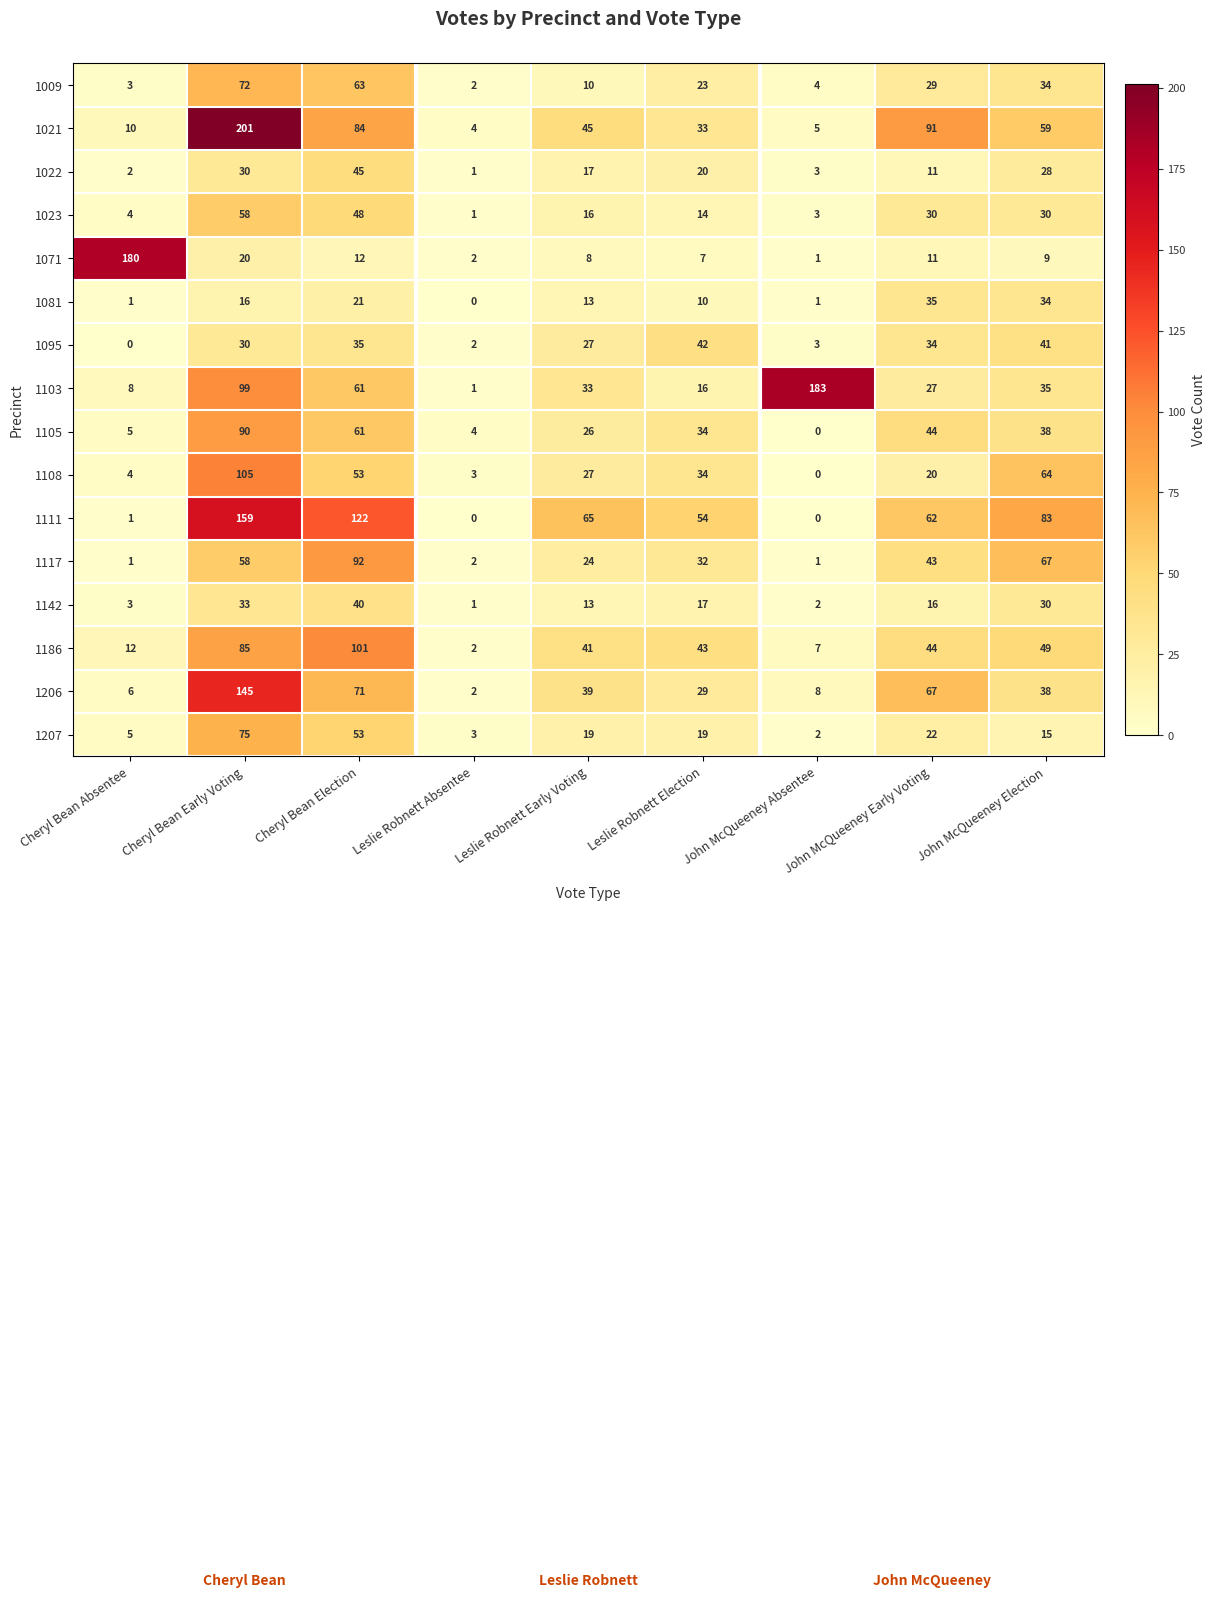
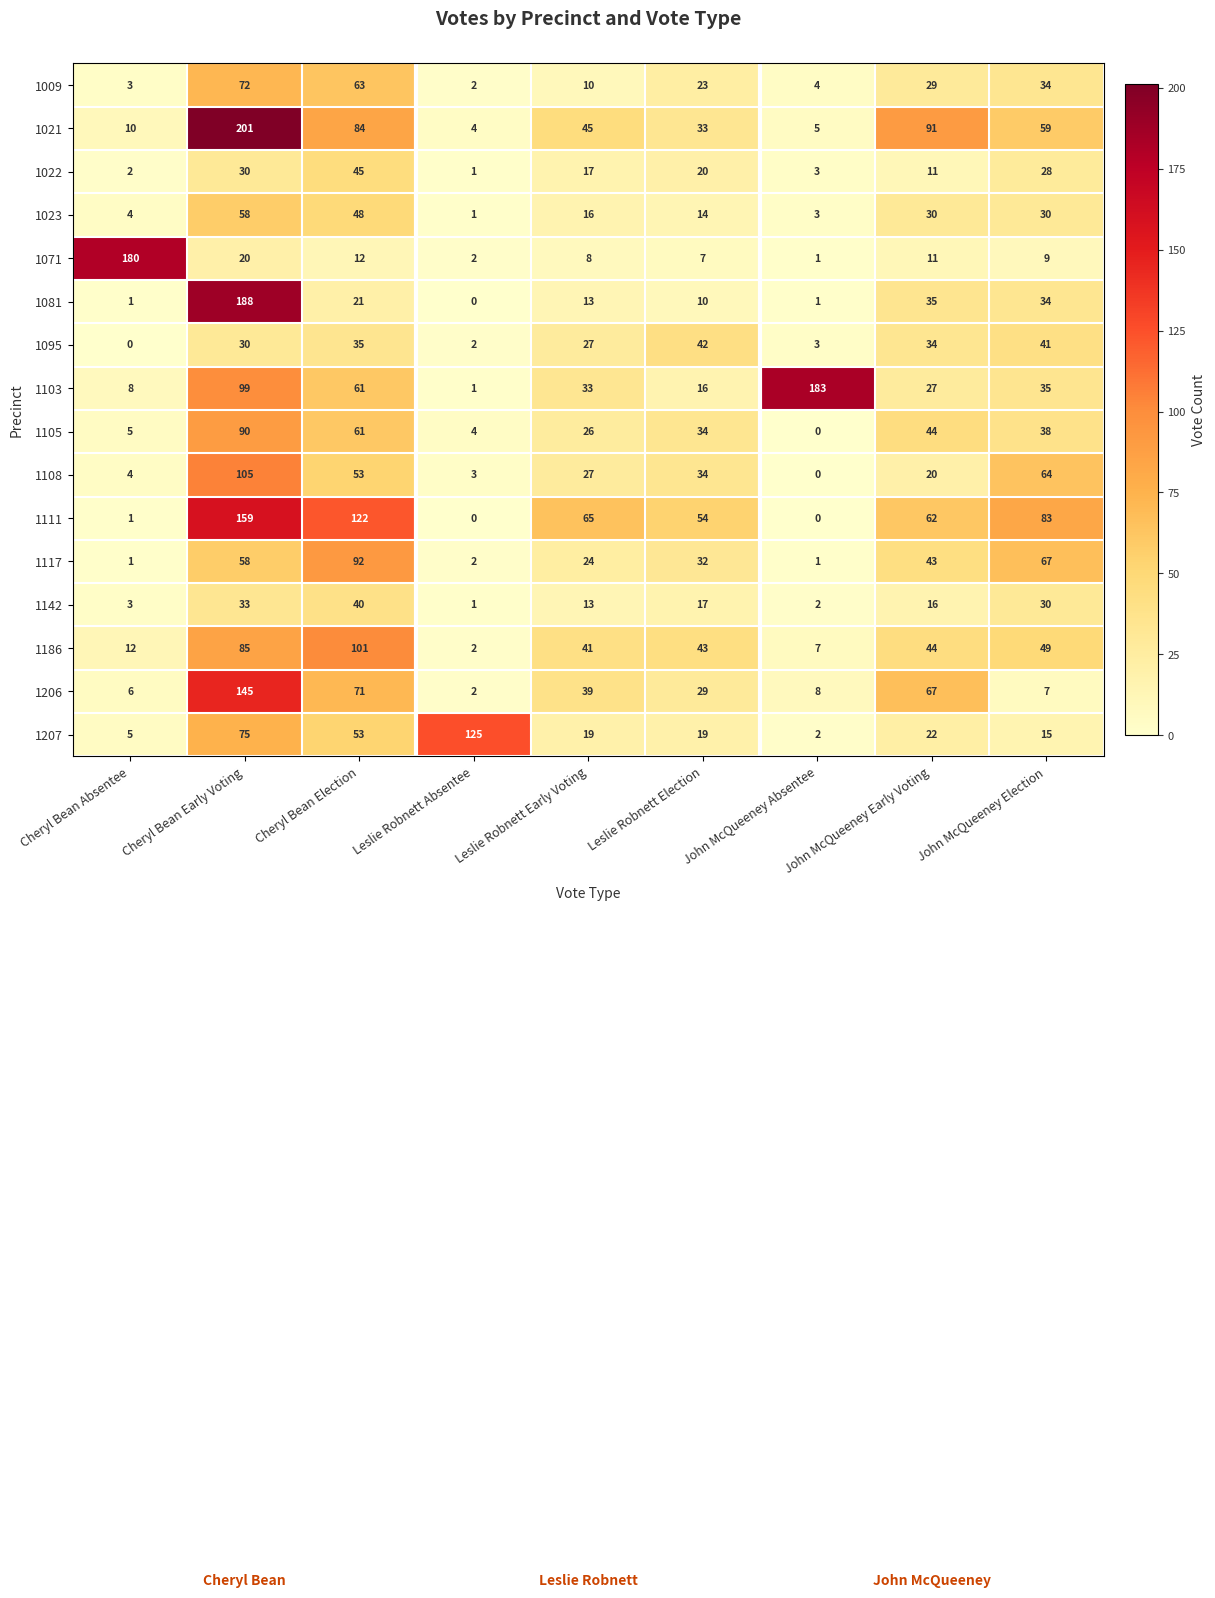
  {
    "1009": {
      "Cheryl Bean Absentee": 3,
      "Cheryl Bean Early Voting": 72,
      "Cheryl Bean Election": 63,
      "Leslie Robnett Absentee": 2,
      "Leslie Robnett Early Voting": 10,
      "Leslie Robnett Election": 23,
      "John McQueeney Absentee": 4,
      "John McQueeney Early Voting": 29,
      "John McQueeney Election": 34
    },
    "1021": {
      "Cheryl Bean Absentee": 10,
      "Cheryl Bean Early Voting": 201,
      "Cheryl Bean Election": 84,
      "Leslie Robnett Absentee": 4,
      "Leslie Robnett Early Voting": 45,
      "Leslie Robnett Election": 33,
      "John McQueeney Absentee": 5,
      "John McQueeney Early Voting": 91,
      "John McQueeney Election": 59
    },
    "1022": {
      "Cheryl Bean Absentee": 2,
      "Cheryl Bean Early Voting": 30,
      "Cheryl Bean Election": 45,
      "Leslie Robnett Absentee": 1,
      "Leslie Robnett Early Voting": 17,
      "Leslie Robnett Election": 20,
      "John McQueeney Absentee": 3,
      "John McQueeney Early Voting": 11,
      "John McQueeney Election": 28
    },
    "1023": {
      "Cheryl Bean Absentee": 4,
      "Cheryl Bean Early Voting": 58,
      "Cheryl Bean Election": 48,
      "Leslie Robnett Absentee": 1,
      "Leslie Robnett Early Voting": 16,
      "Leslie Robnett Election": 14,
      "John McQueeney Absentee": 3,
      "John McQueeney Early Voting": 30,
      "John McQueeney Election": 30
    },
    "1071": {
      "Cheryl Bean Absentee": 180,
      "Cheryl Bean Early Voting": 20,
      "Cheryl Bean Election": 12,
      "Leslie Robnett Absentee": 2,
      "Leslie Robnett Early Voting": 8,
      "Leslie Robnett Election": 7,
      "John McQueeney Absentee": 1,
      "John McQueeney Early Voting": 11,
      "John McQueeney Election": 9
    },
    "1081": {
      "Cheryl Bean Absentee": 1,
-     "Cheryl Bean Early Voting": 16,
+     "Cheryl Bean Early Voting": 188,
      "Cheryl Bean Election": 21,
      "Leslie Robnett Absentee": 0,
      "Leslie Robnett Early Voting": 13,
      "Leslie Robnett Election": 10,
      "John McQueeney Absentee": 1,
      "John McQueeney Early Voting": 35,
      "John McQueeney Election": 34
    },
    "1095": {
      "Cheryl Bean Absentee": 0,
      "Cheryl Bean Early Voting": 30,
      "Cheryl Bean Election": 35,
      "Leslie Robnett Absentee": 2,
      "Leslie Robnett Early Voting": 27,
      "Leslie Robnett Election": 42,
      "John McQueeney Absentee": 3,
      "John McQueeney Early Voting": 34,
      "John McQueeney Election": 41
    },
    "1103": {
      "Cheryl Bean Absentee": 8,
      "Cheryl Bean Early Voting": 99,
      "Cheryl Bean Election": 61,
      "Leslie Robnett Absentee": 1,
      "Leslie Robnett Early Voting": 33,
      "Leslie Robnett Election": 16,
      "John McQueeney Absentee": 183,
      "John McQueeney Early Voting": 27,
      "John McQueeney Election": 35
    },
    "1105": {
      "Cheryl Bean Absentee": 5,
      "Cheryl Bean Early Voting": 90,
      "Cheryl Bean Election": 61,
      "Leslie Robnett Absentee": 4,
      "Leslie Robnett Early Voting": 26,
      "Leslie Robnett Election": 34,
      "John McQueeney Absentee": 0,
      "John McQueeney Early Voting": 44,
      "John McQueeney Election": 38
    },
    "1108": {
      "Cheryl Bean Absentee": 4,
      "Cheryl Bean Early Voting": 105,
      "Cheryl Bean Election": 53,
      "Leslie Robnett Absentee": 3,
      "Leslie Robnett Early Voting": 27,
      "Leslie Robnett Election": 34,
      "John McQueeney Absentee": 0,
      "John McQueeney Early Voting": 20,
      "John McQueeney Election": 64
    },
    "1111": {
      "Cheryl Bean Absentee": 1,
      "Cheryl Bean Early Voting": 159,
      "Cheryl Bean Election": 122,
      "Leslie Robnett Absentee": 0,
      "Leslie Robnett Early Voting": 65,
      "Leslie Robnett Election": 54,
      "John McQueeney Absentee": 0,
      "John McQueeney Early Voting": 62,
      "John McQueeney Election": 83
    },
    "1117": {
      "Cheryl Bean Absentee": 1,
      "Cheryl Bean Early Voting": 58,
      "Cheryl Bean Election": 92,
      "Leslie Robnett Absentee": 2,
      "Leslie Robnett Early Voting": 24,
      "Leslie Robnett Election": 32,
      "John McQueeney Absentee": 1,
      "John McQueeney Early Voting": 43,
      "John McQueeney Election": 67
    },
    "1142": {
      "Cheryl Bean Absentee": 3,
      "Cheryl Bean Early Voting": 33,
      "Cheryl Bean Election": 40,
      "Leslie Robnett Absentee": 1,
      "Leslie Robnett Early Voting": 13,
      "Leslie Robnett Election": 17,
      "John McQueeney Absentee": 2,
      "John McQueeney Early Voting": 16,
      "John McQueeney Election": 30
    },
    "1186": {
      "Cheryl Bean Absentee": 12,
      "Cheryl Bean Early Voting": 85,
      "Cheryl Bean Election": 101,
      "Leslie Robnett Absentee": 2,
      "Leslie Robnett Early Voting": 41,
      "Leslie Robnett Election": 43,
      "John McQueeney Absentee": 7,
      "John McQueeney Early Voting": 44,
      "John McQueeney Election": 49
    },
    "1206": {
      "Cheryl Bean Absentee": 6,
      "Cheryl Bean Early Voting": 145,
      "Cheryl Bean Election": 71,
      "Leslie Robnett Absentee": 2,
      "Leslie Robnett Early Voting": 39,
      "Leslie Robnett Election": 29,
      "John McQueeney Absentee": 8,
      "John McQueeney Early Voting": 67,
-     "John McQueeney Election": 38
+     "John McQueeney Election": 7
    },
    "1207": {
      "Cheryl Bean Absentee": 5,
      "Cheryl Bean Early Voting": 75,
      "Cheryl Bean Election": 53,
-     "Leslie Robnett Absentee": 3,
+     "Leslie Robnett Absentee": 125,
      "Leslie Robnett Early Voting": 19,
      "Leslie Robnett Election": 19,
      "John McQueeney Absentee": 2,
      "John McQueeney Early Voting": 22,
      "John McQueeney Election": 15
    }
  }
